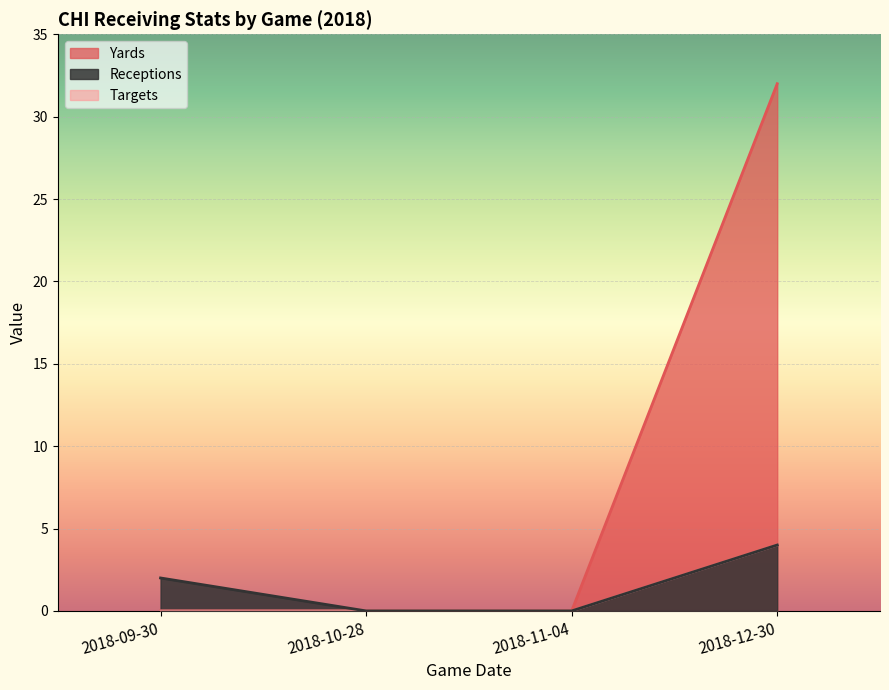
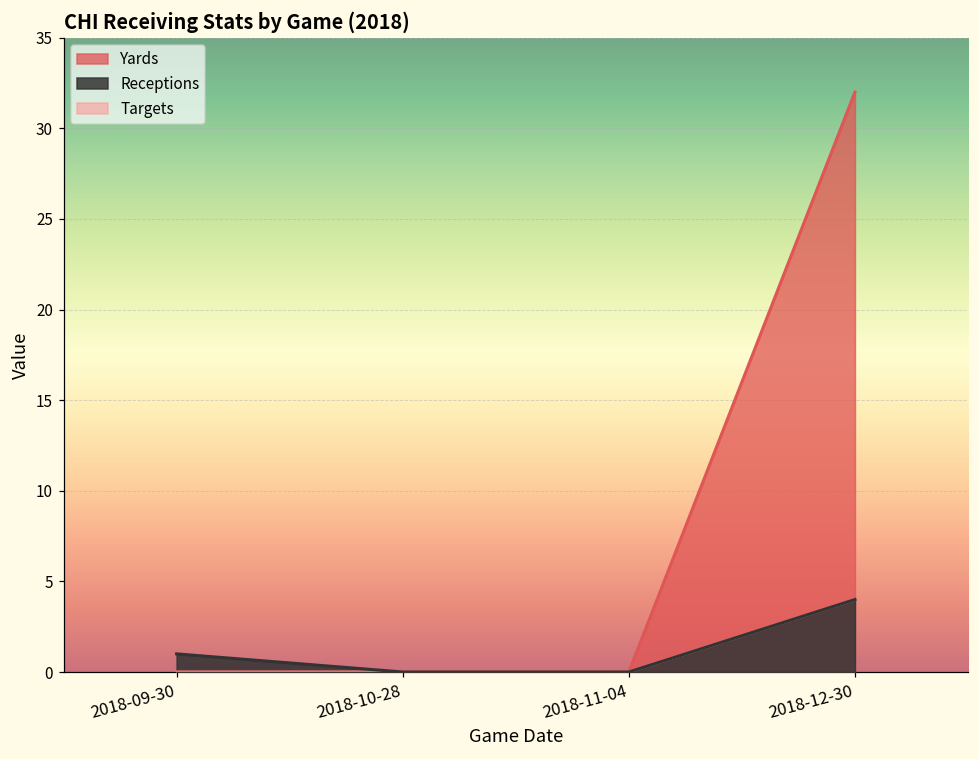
  {
    "Yards": {
      "2018-12-30": 32
    },
    "Receptions": {
-     "2018-09-30": 2
+     "2018-09-30": 1
    }
  }
